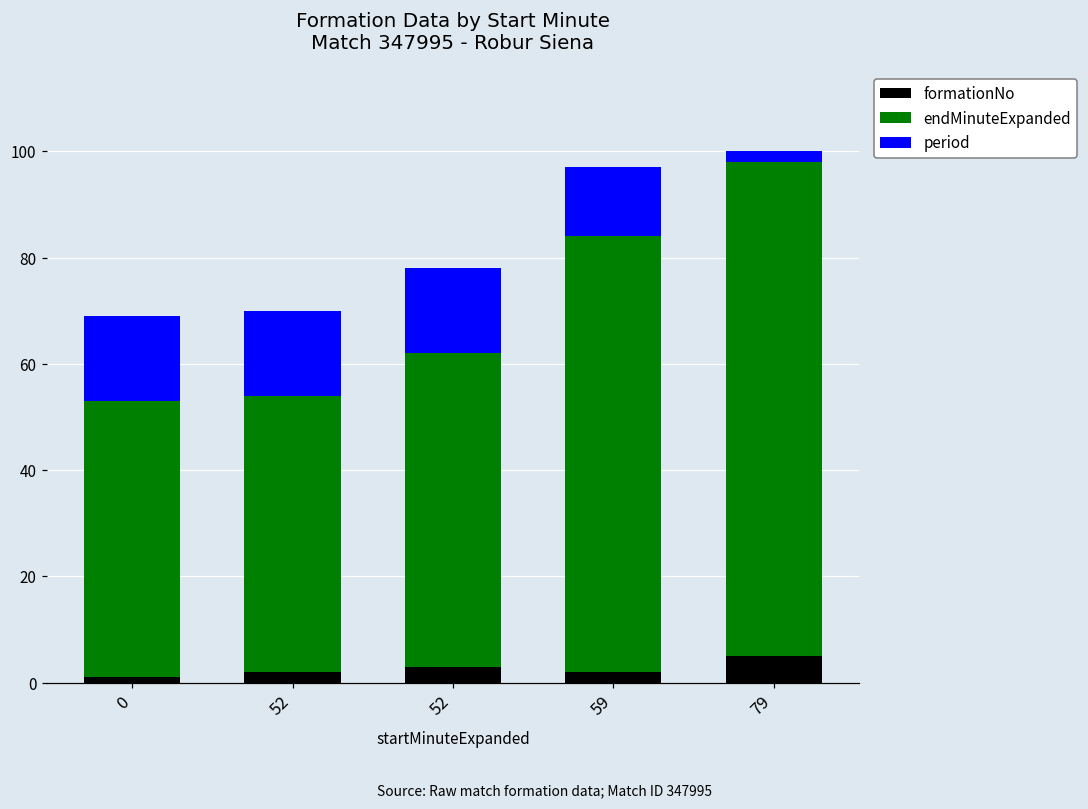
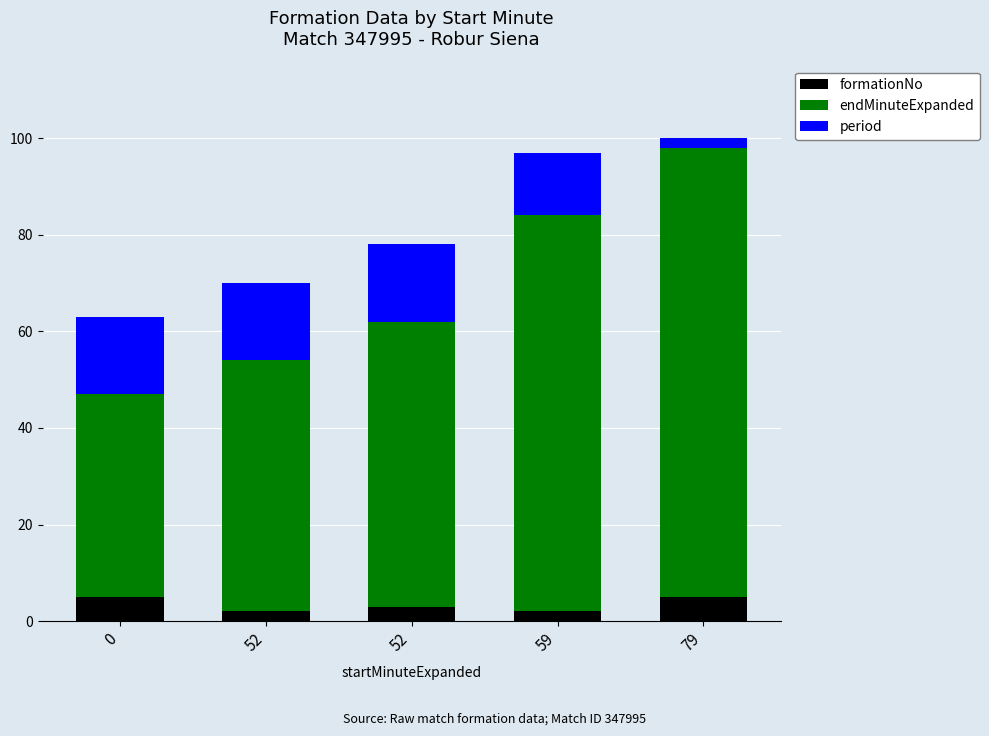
  {
    "formationNo": {
-     "0": 1,
+     "0": 5,
      "59": 2,
      "79": 5
    },
    "endMinuteExpanded": {
-     "0": 52,
+     "0": 42,
      "59": 82,
      "79": 93
    },
    "period": {
      "0": 16,
      "59": 13,
      "79": 2
    }
  }
